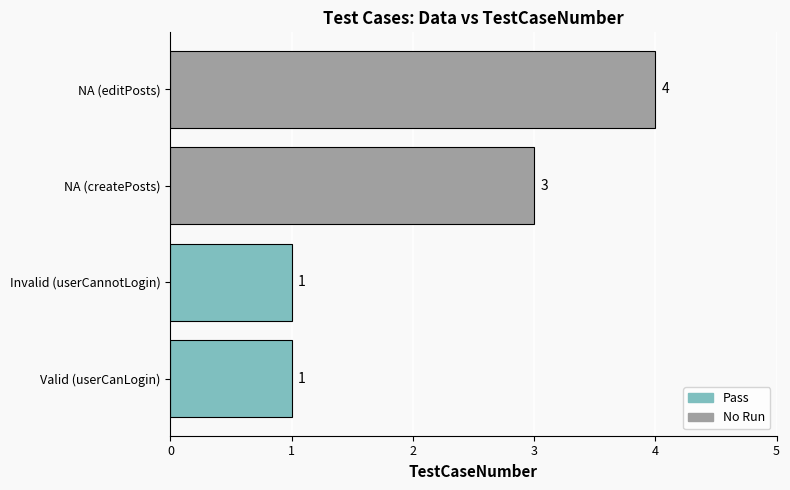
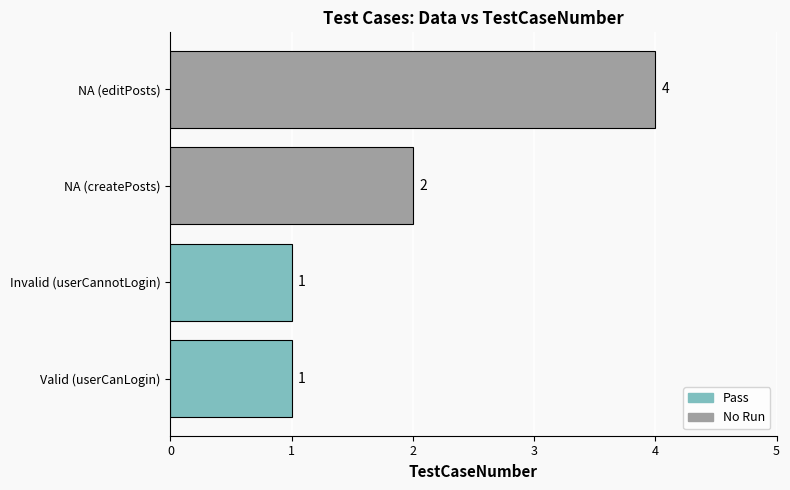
  {
    "NA (editPosts)": 4,
-   "NA (createPosts)": 3,
+   "NA (createPosts)": 2,
    "Invalid (userCannotLogin)": 1,
    "Valid (userCanLogin)": 1
  }
